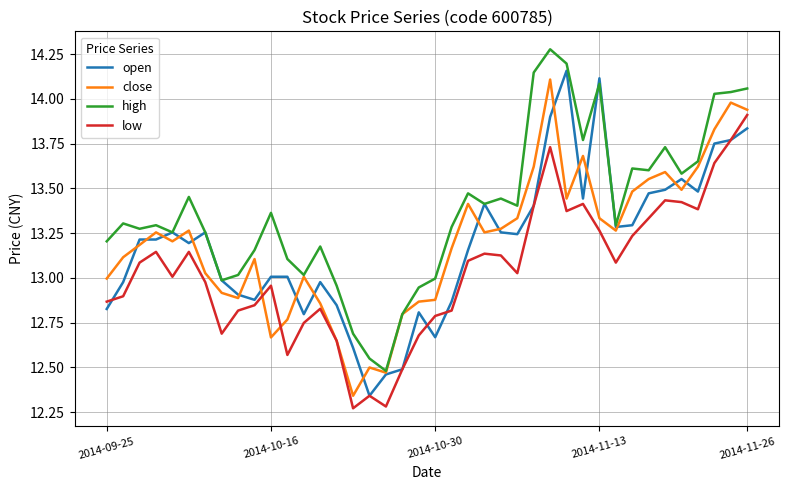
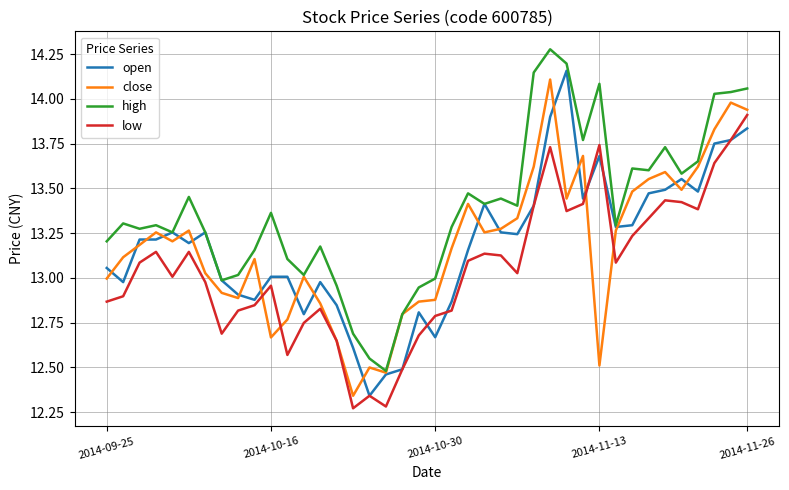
  {
    "open": {
-     "2014-09-25": 12.83,
+     "2014-09-25": 13.06,
      "2014-10-16": 13.01,
      "2014-10-30": 12.67,
-     "2014-11-13": 14.12,
+     "2014-11-13": 13.68,
      "2014-11-26": 13.84
    },
    "close": {
      "2014-09-25": 13.00,
      "2014-10-16": 12.67,
      "2014-10-30": 12.88,
-     "2014-11-13": 13.33,
+     "2014-11-13": 12.51,
      "2014-11-26": 13.94
    },
    "high": {
      "2014-09-25": 13.20,
      "2014-10-16": 13.36,
      "2014-10-30": 13.00,
      "2014-11-13": 14.08,
      "2014-11-26": 14.06
    },
    "low": {
      "2014-09-25": 12.87,
      "2014-10-16": 12.96,
      "2014-10-30": 12.79,
-     "2014-11-13": 13.26,
+     "2014-11-13": 13.74,
      "2014-11-26": 13.91
    }
  }
